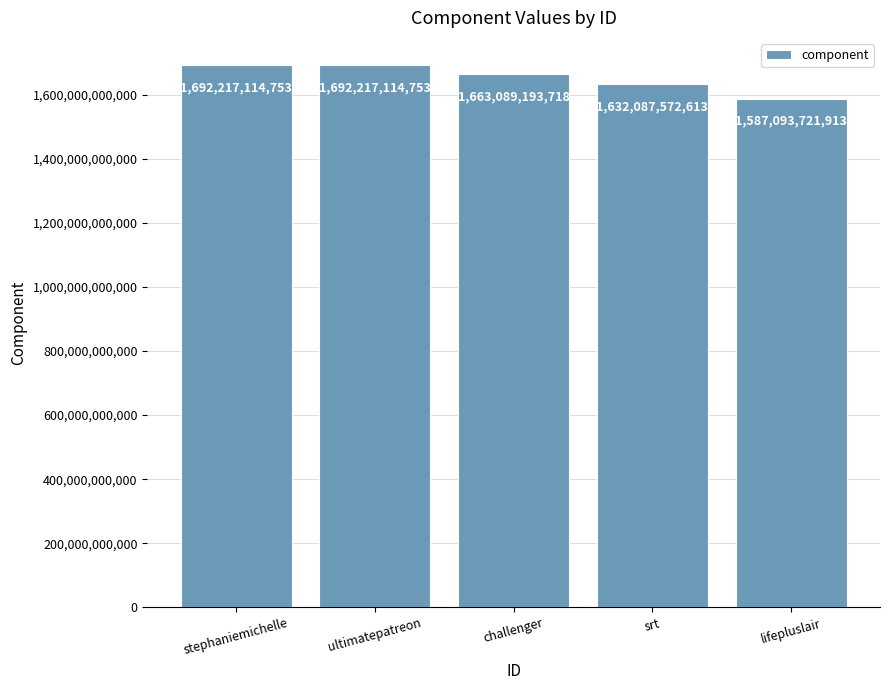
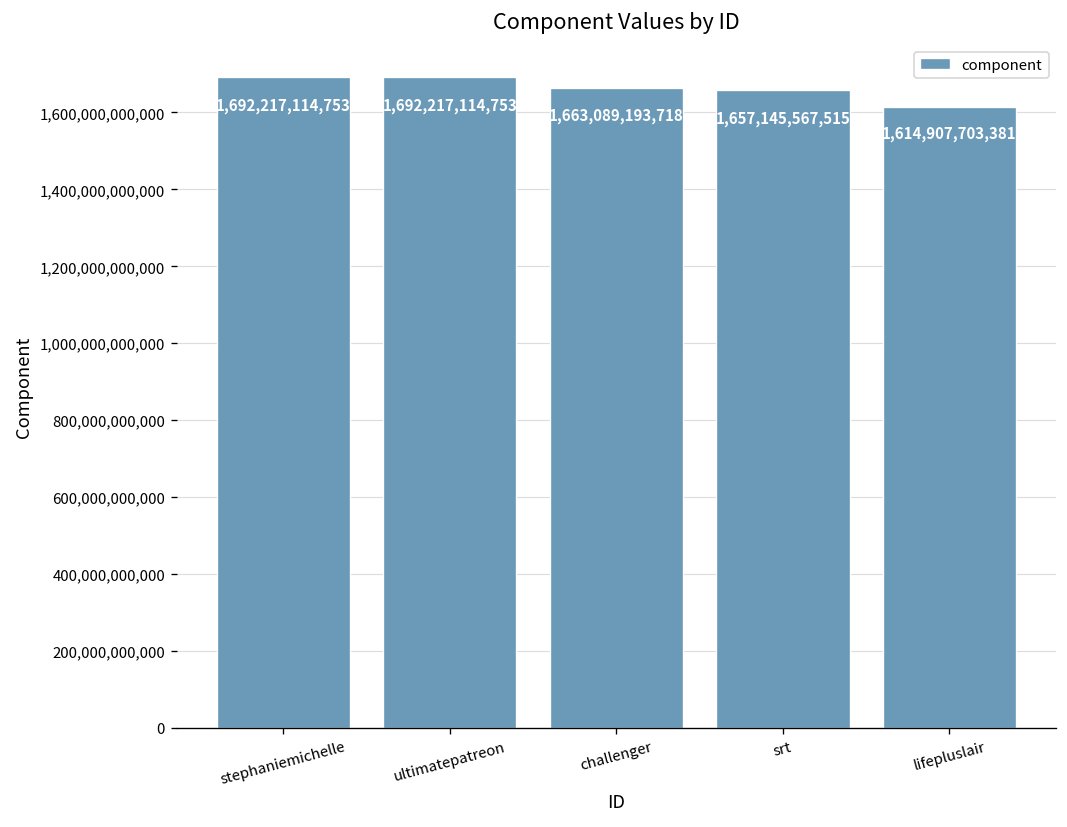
  {
    "stephaniemichelle": "1,692,217,114,753",
    "ultimatepatreon": "1,692,217,114,753",
    "challenger": "1,663,089,193,718",
-   "srt": "1,632,087,572,613",
-   "lifepluslair": "1,587,093,721,913"
+   "srt": "1,657,145,567,515",
+   "lifepluslair": "1,614,907,703,381"
  }
